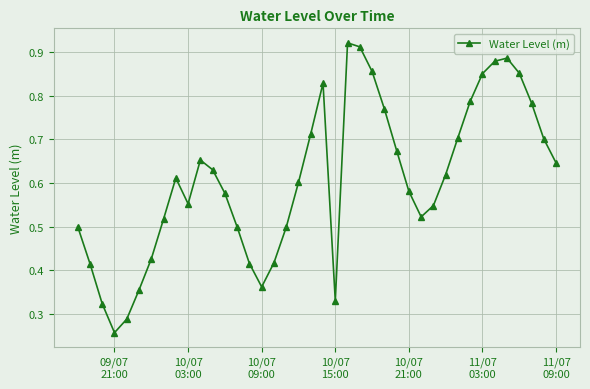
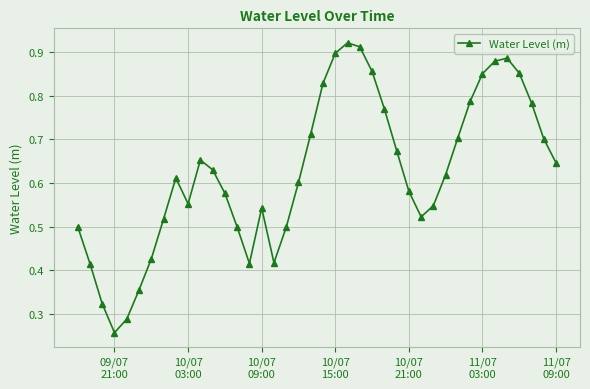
  {
    "09/07 21:00": 0.26,
    "10/07 03:00": 0.55,
-   "10/07 09:00": 0.36,
-   "10/07 15:00": 0.33,
+   "10/07 09:00": 0.54,
+   "10/07 15:00": 0.90,
    "10/07 21:00": 0.58,
    "11/07 03:00": 0.85,
    "11/07 09:00": 0.65
  }
